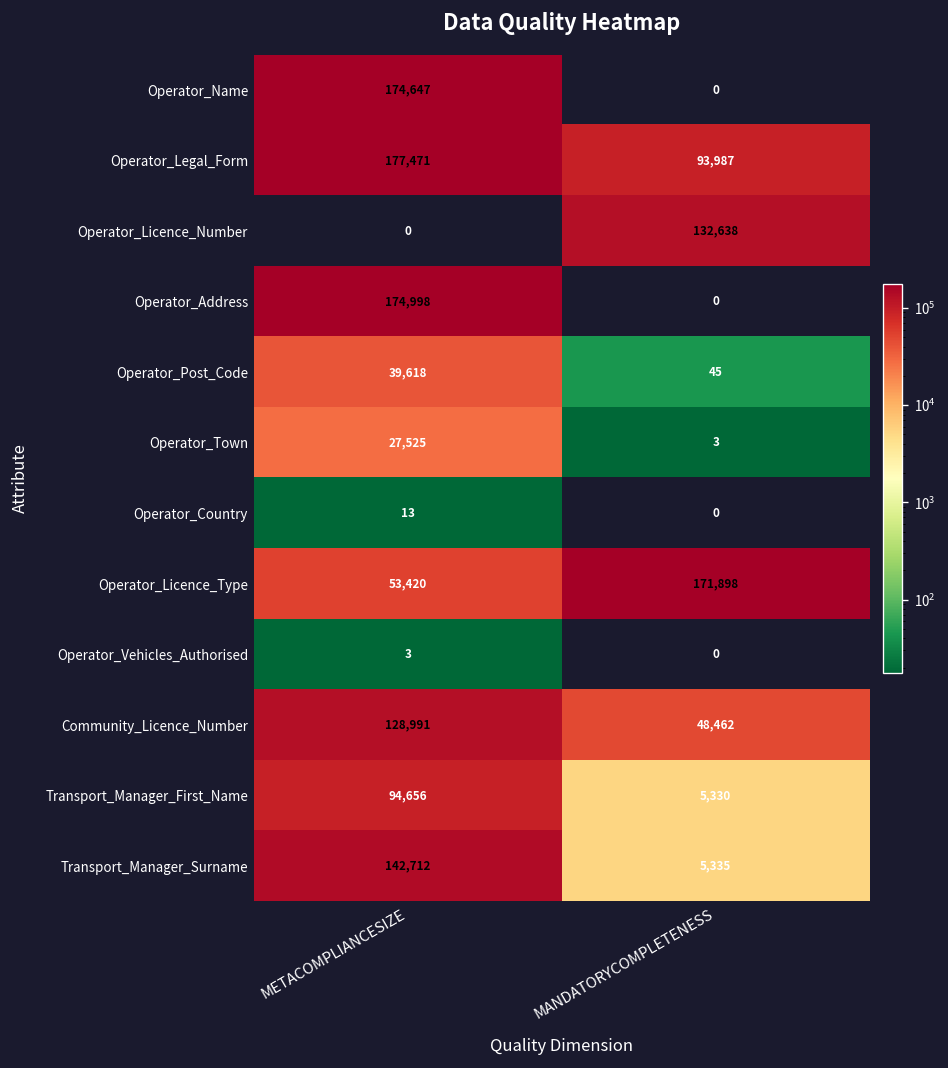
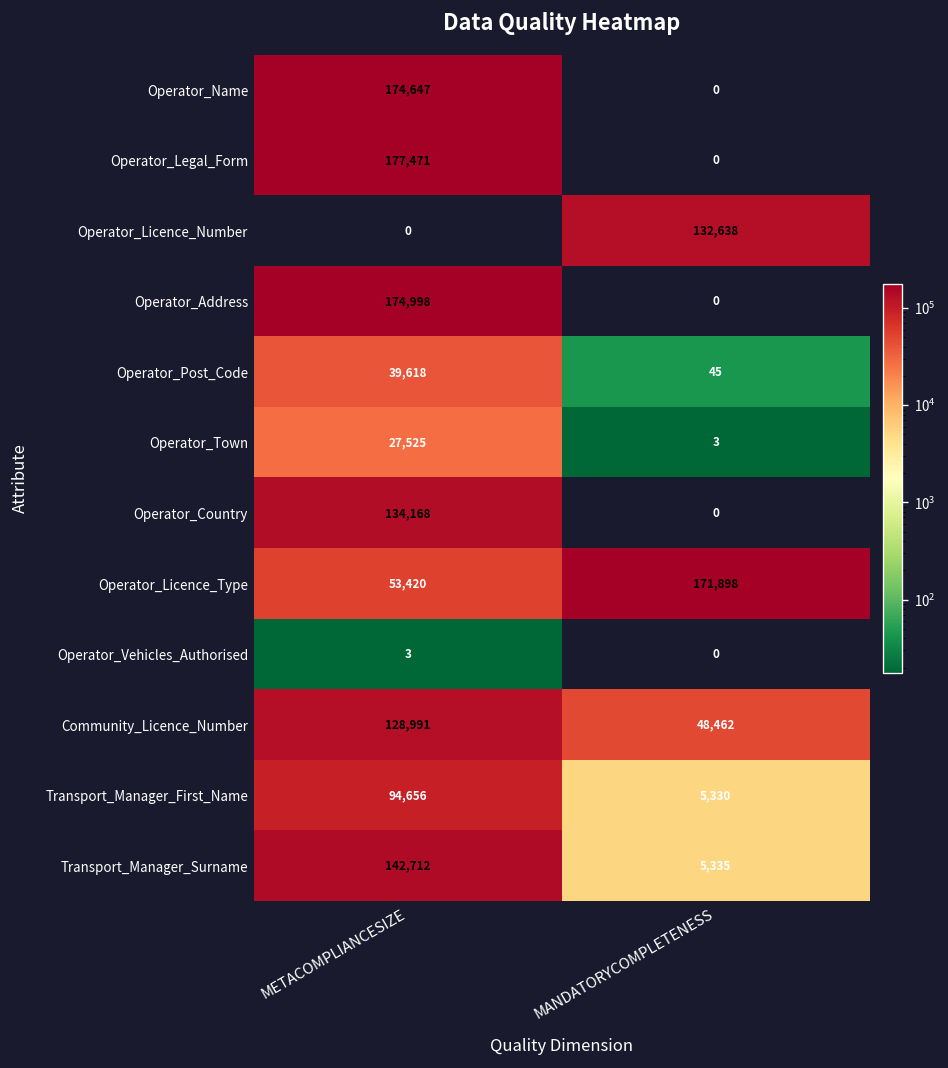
  {
    "Operator_Name": {
      "METACOMPLIANCESIZE": "174,647",
      "MANDATORYCOMPLETENESS": "0"
    },
    "Operator_Legal_Form": {
      "METACOMPLIANCESIZE": "177,471",
-     "MANDATORYCOMPLETENESS": "93,987"
+     "MANDATORYCOMPLETENESS": "0"
    },
    "Operator_Licence_Number": {
      "METACOMPLIANCESIZE": "0",
      "MANDATORYCOMPLETENESS": "132,638"
    },
    "Operator_Address": {
      "METACOMPLIANCESIZE": "174,998",
      "MANDATORYCOMPLETENESS": "0"
    },
    "Operator_Post_Code": {
      "METACOMPLIANCESIZE": "39,618",
      "MANDATORYCOMPLETENESS": "45"
    },
    "Operator_Town": {
      "METACOMPLIANCESIZE": "27,525",
      "MANDATORYCOMPLETENESS": "3"
    },
    "Operator_Country": {
-     "METACOMPLIANCESIZE": "13",
+     "METACOMPLIANCESIZE": "134,168",
      "MANDATORYCOMPLETENESS": "0"
    },
    "Operator_Licence_Type": {
      "METACOMPLIANCESIZE": "53,420",
      "MANDATORYCOMPLETENESS": "171,898"
    },
    "Operator_Vehicles_Authorised": {
      "METACOMPLIANCESIZE": "3",
      "MANDATORYCOMPLETENESS": "0"
    },
    "Community_Licence_Number": {
      "METACOMPLIANCESIZE": "128,991",
      "MANDATORYCOMPLETENESS": "48,462"
    },
    "Transport_Manager_First_Name": {
      "METACOMPLIANCESIZE": "94,656",
      "MANDATORYCOMPLETENESS": "5,330"
    },
    "Transport_Manager_Surname": {
      "METACOMPLIANCESIZE": "142,712",
      "MANDATORYCOMPLETENESS": "5,335"
    }
  }
